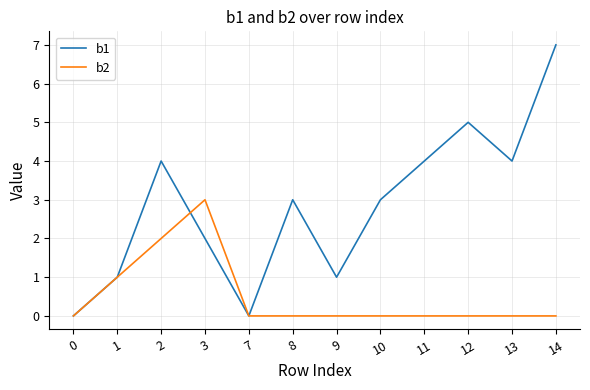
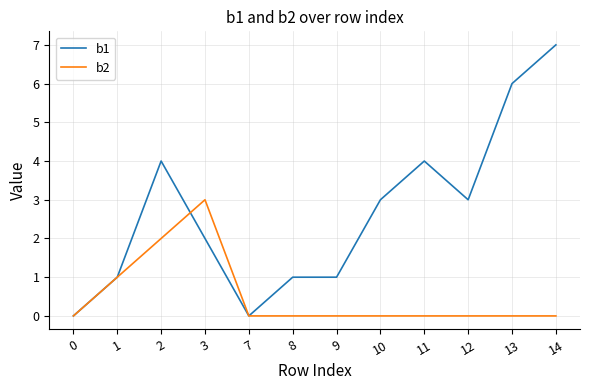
  {
    "b1": {
      "2": 4,
      "3": 2,
-     "8": 3,
+     "8": 1,
      "9": 1,
      "10": 3,
      "11": 4,
-     "12": 5,
-     "13": 4,
+     "12": 3,
+     "13": 6,
      "14": 7
    },
    "b2": {
      "2": 2,
      "3": 3,
      "8": 0,
      "9": 0,
      "10": 0,
      "11": 0,
      "12": 0,
      "13": 0,
      "14": 0
    }
  }
